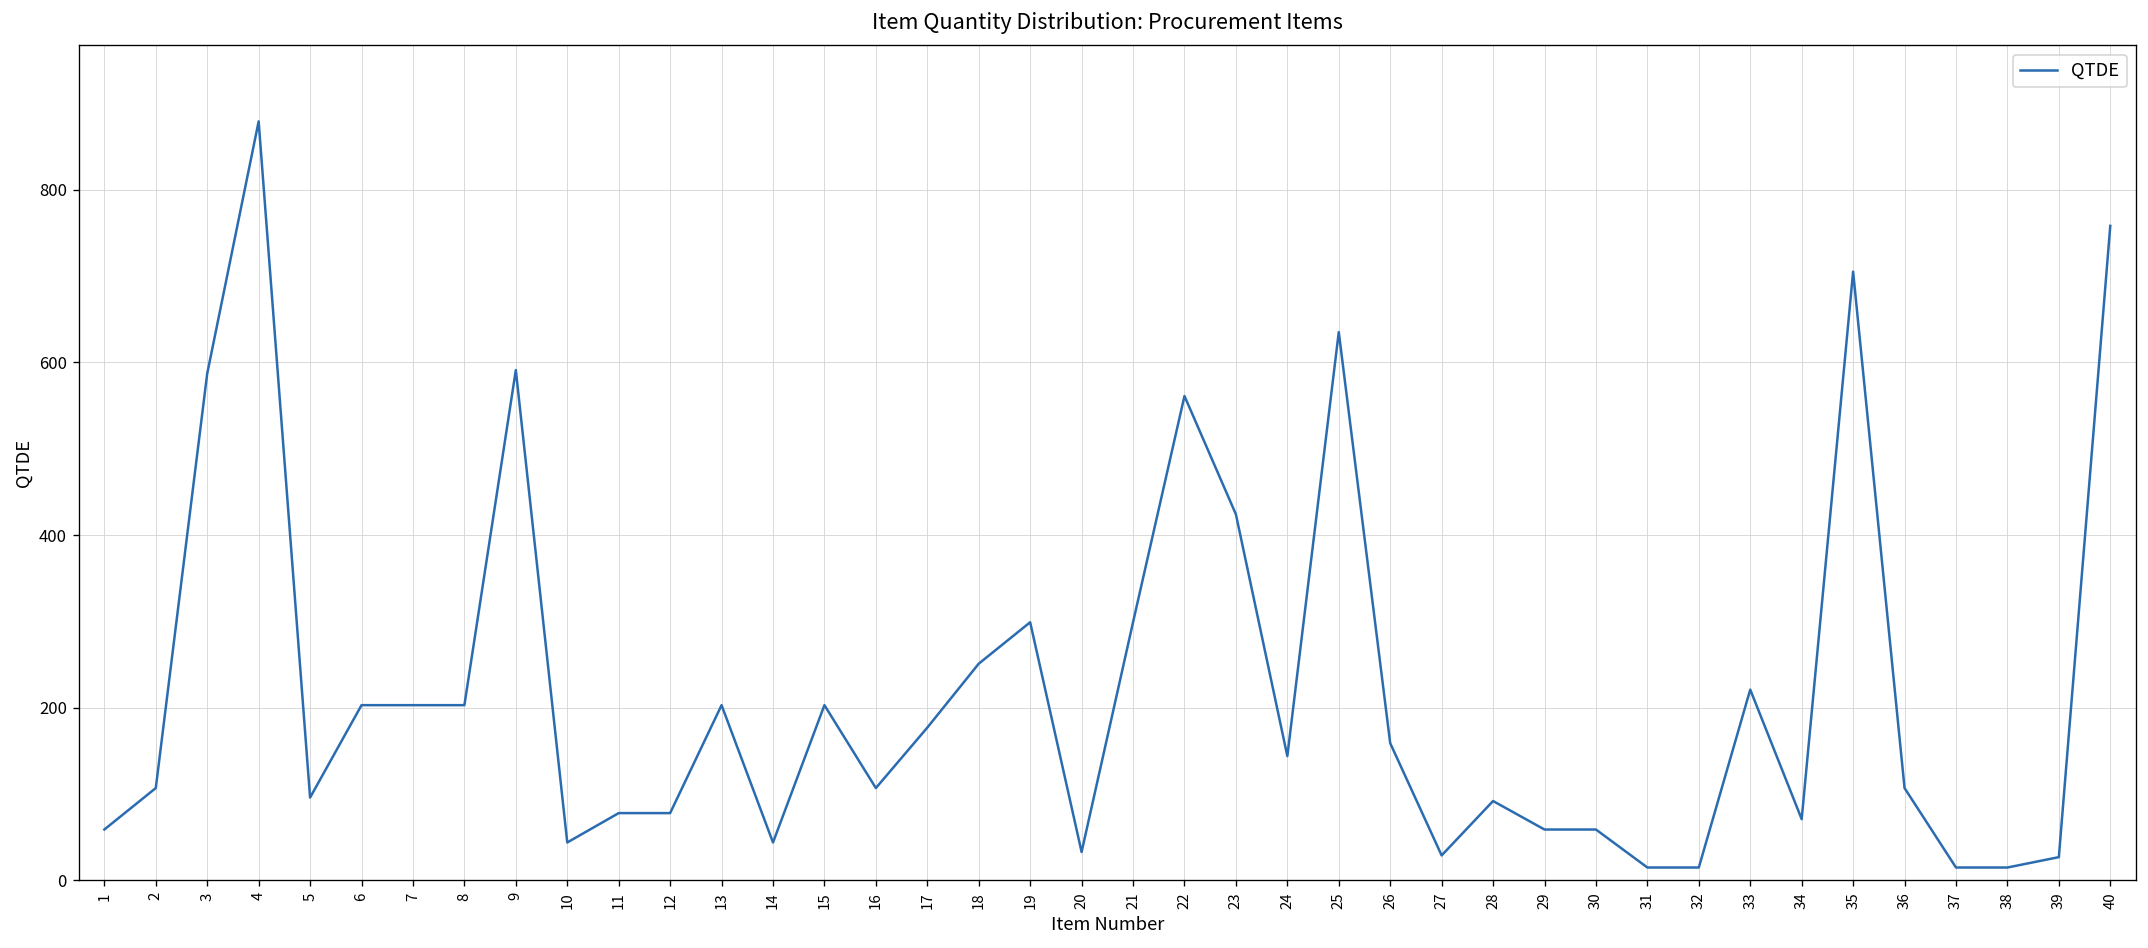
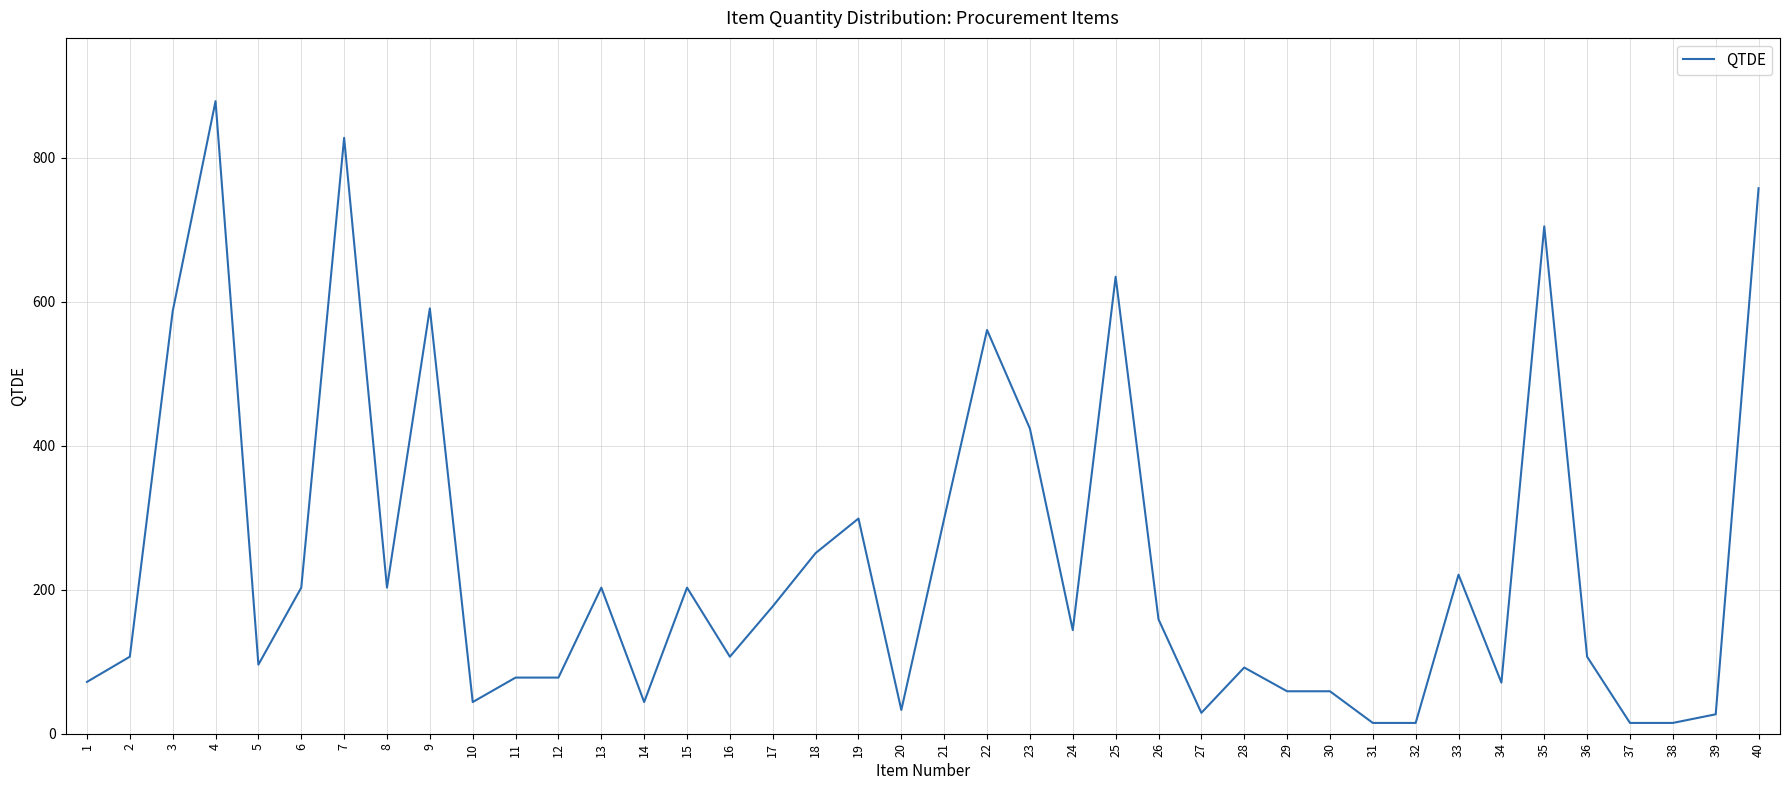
  {
-   "1": 60,
+   "1": 70,
    "2": 110,
    "3": 590,
    "4": 880,
    "5": 100,
    "6": 200,
-   "7": 200,
+   "7": 830,
    "8": 200,
    "9": 590,
    "10": 40,
    "11": 80,
    "12": 80,
    "13": 200,
    "14": 40,
    "15": 200,
    "16": 110,
    "17": 180,
    "18": 250,
    "19": 300,
    "20": 30,
    "21": 300,
    "22": 560,
    "23": 420,
    "24": 140,
    "25": 640,
    "26": 160,
    "27": 30,
    "28": 90,
    "29": 60,
    "30": 60,
    "31": 20,
    "32": 20,
    "33": 220,
    "34": 70,
    "35": 710,
    "36": 110,
    "37": 20,
    "38": 20,
    "39": 30,
    "40": 760
  }
